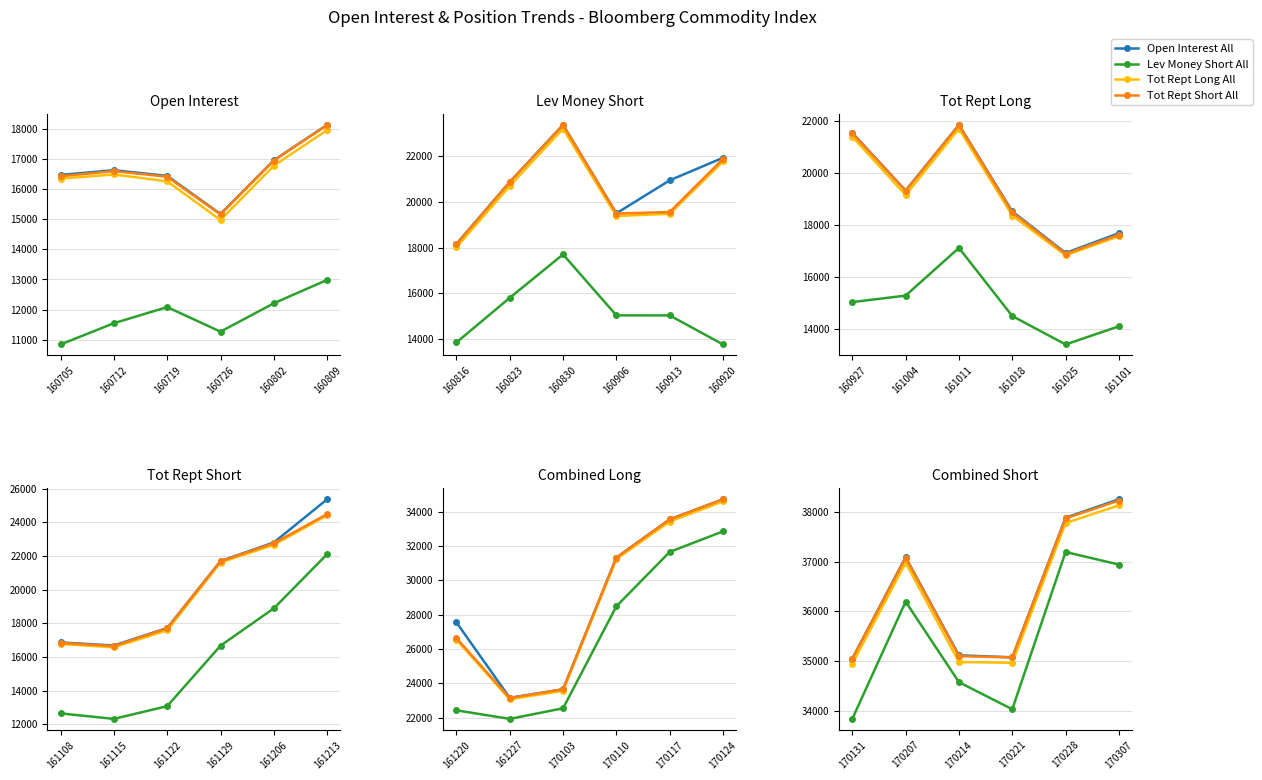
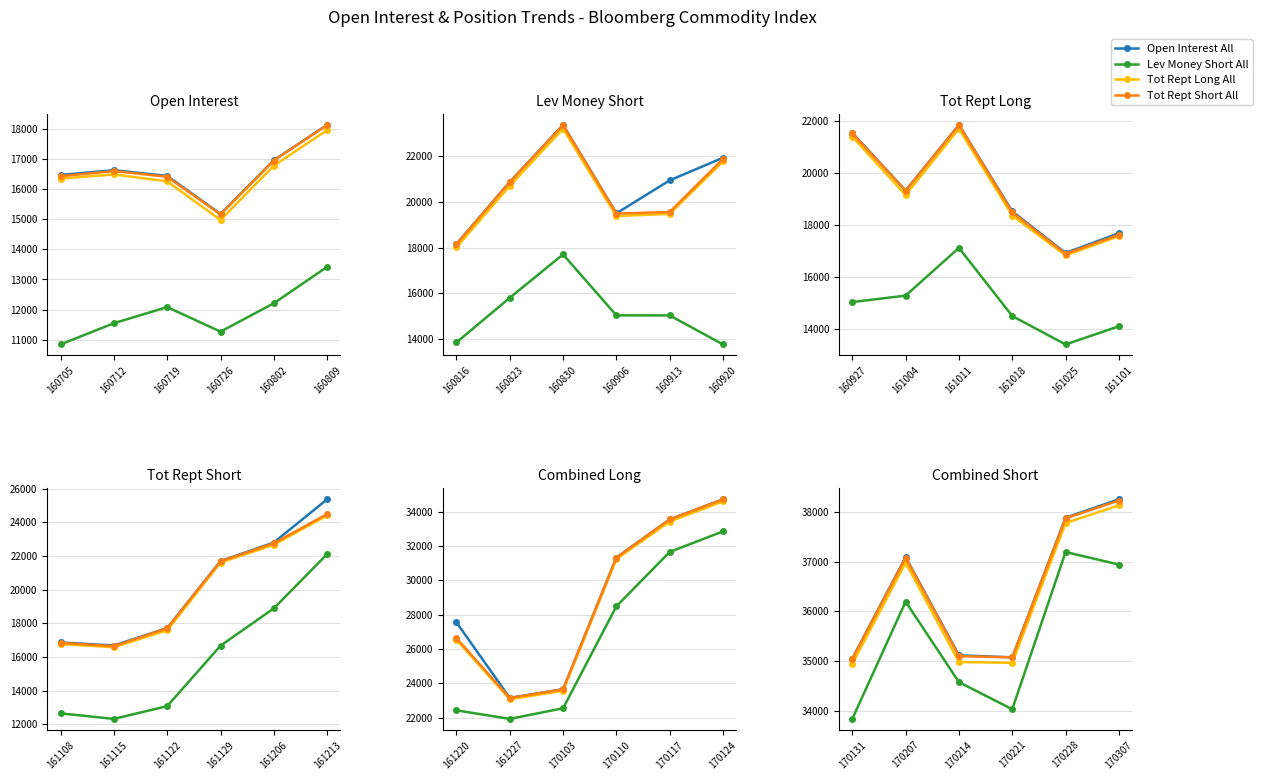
  {
    "Open Interest": {
      "Lev Money Short All": {
        "160705": 10800,
        "160712": 11500,
        "160719": 12100,
        "160726": 11300,
        "160802": 12200,
-       "160809": 13000
+       "160809": 13400
      },
      "Tot Rept Long All": {
        "160712": 16500,
        "160719": 16300,
        "160726": 15000,
        "160802": 16800,
        "160809": 18000
      }
    },
    "Lev Money Short": {
      "Open Interest All": {
        "160913": 20900
      },
      "Lev Money Short All": {
        "160816": 13800,
        "160823": 15800,
        "160830": 17700,
        "160906": 15000,
        "160913": 15000,
        "160920": 13800
      },
      "Tot Rept Long All": {
        "160816": 18000,
        "160823": 20700,
        "160830": 23200
      }
    },
    "Tot Rept Long": {
      "Lev Money Short All": {
        "160927": 15000,
        "161004": 15300,
        "161011": 17100,
        "161018": 14500,
        "161025": 13400,
        "161101": 14100
      },
      "Tot Rept Long All": {
        "160927": 21400,
        "161004": 19200,
        "161011": 21700,
        "161018": 18400
      }
    },
    "Tot Rept Short": {
      "Open Interest All": {
        "161213": 25400
      },
      "Lev Money Short All": {
        "161108": 12700,
        "161115": 12300,
        "161122": 13100,
        "161129": 16700,
        "161206": 18900,
        "161213": 22100
      }
    },
    "Combined Long": {
      "Open Interest All": {
        "161220": 27500
      },
      "Lev Money Short All": {
        "161220": 22400,
        "161227": 21900,
        "170103": 22500,
        "170110": 28500,
        "170117": 31600,
        "170124": 32800
      }
    },
    "Combined Short": {
      "Lev Money Short All": {
        "170131": 33800,
        "170207": 36200,
        "170214": 34600,
        "170221": 34000,
        "170228": 37200,
        "170307": 36900
      },
      "Tot Rept Long All": {
        "170131": 34900,
        "170207": 37000,
        "170214": 35000,
        "170221": 35000,
        "170228": 37800,
        "170307": 38100
      }
    }
  }
